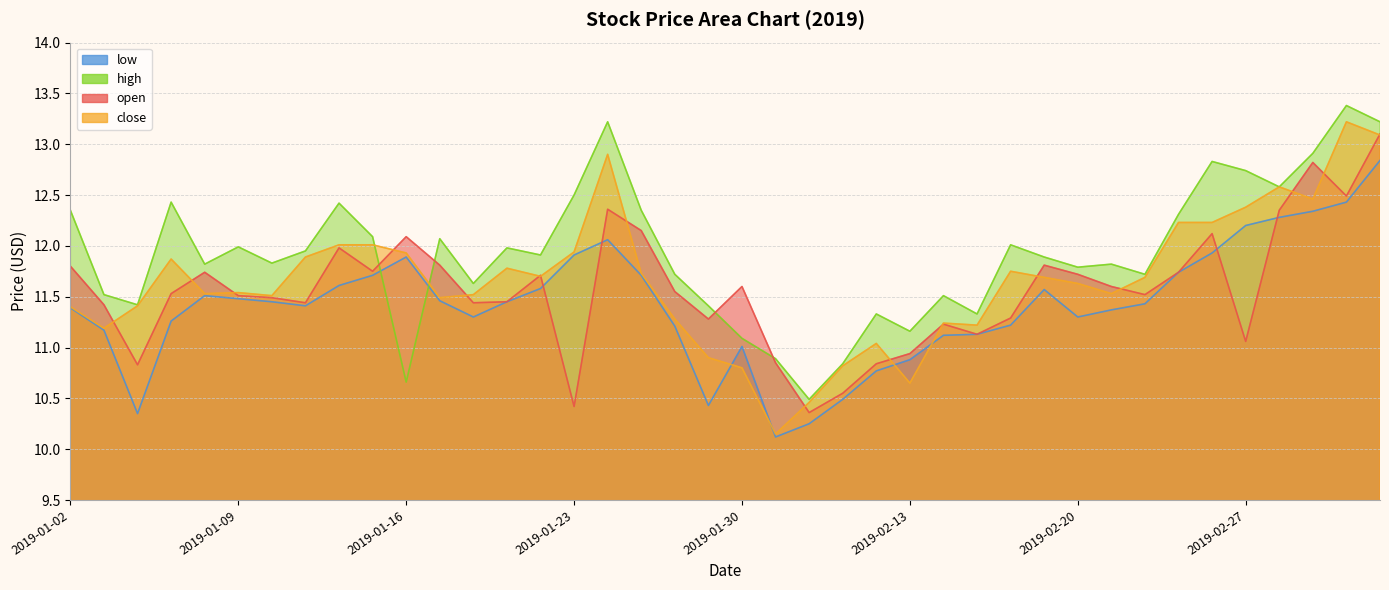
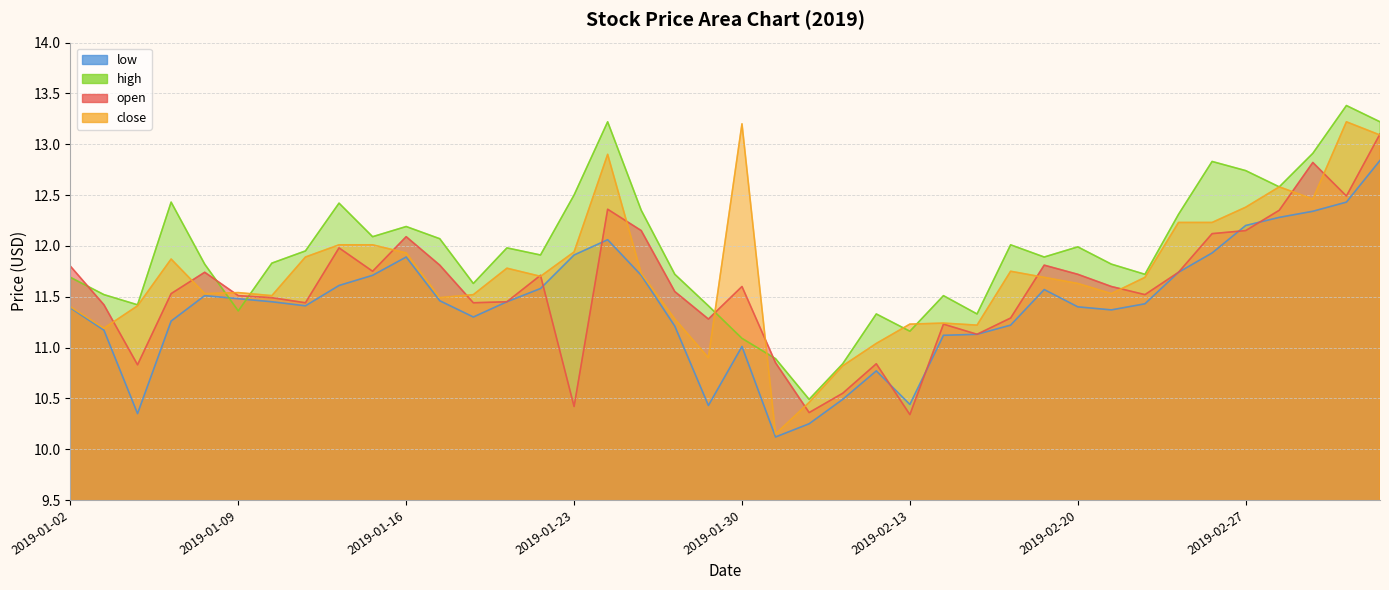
  {
    "low": {
      "2019-01-09": 11.48,
      "2019-01-16": 11.89,
      "2019-01-23": 11.91,
      "2019-01-30": 11.01,
-     "2019-02-13": 10.88,
-     "2019-02-20": 11.3,
+     "2019-02-13": 10.44,
+     "2019-02-20": 11.4,
      "2019-02-27": 12.20
    },
    "high": {
-     "2019-01-02": 12.35,
-     "2019-01-09": 11.99,
-     "2019-01-16": 10.66,
+     "2019-01-02": 11.69,
+     "2019-01-09": 11.36,
+     "2019-01-16": 12.19,
      "2019-01-23": 12.50,
      "2019-01-30": 11.09,
      "2019-02-13": 11.16,
-     "2019-02-20": 11.79,
+     "2019-02-20": 11.99,
      "2019-02-27": 12.74
    },
    "open": {
      "2019-01-02": 11.80,
      "2019-01-09": 11.51,
      "2019-01-16": 12.09,
      "2019-01-23": 10.42,
      "2019-01-30": 11.60,
-     "2019-02-13": 10.94,
+     "2019-02-13": 10.34,
      "2019-02-20": 11.72,
-     "2019-02-27": 11.06
+     "2019-02-27": 12.15
    },
    "close": {
      "2019-01-09": 11.54,
      "2019-01-16": 11.93,
      "2019-01-23": 11.94,
-     "2019-01-30": 10.8,
-     "2019-02-13": 10.65,
+     "2019-01-30": 13.2,
+     "2019-02-13": 11.23,
      "2019-02-20": 11.63,
      "2019-02-27": 12.38
    }
  }
